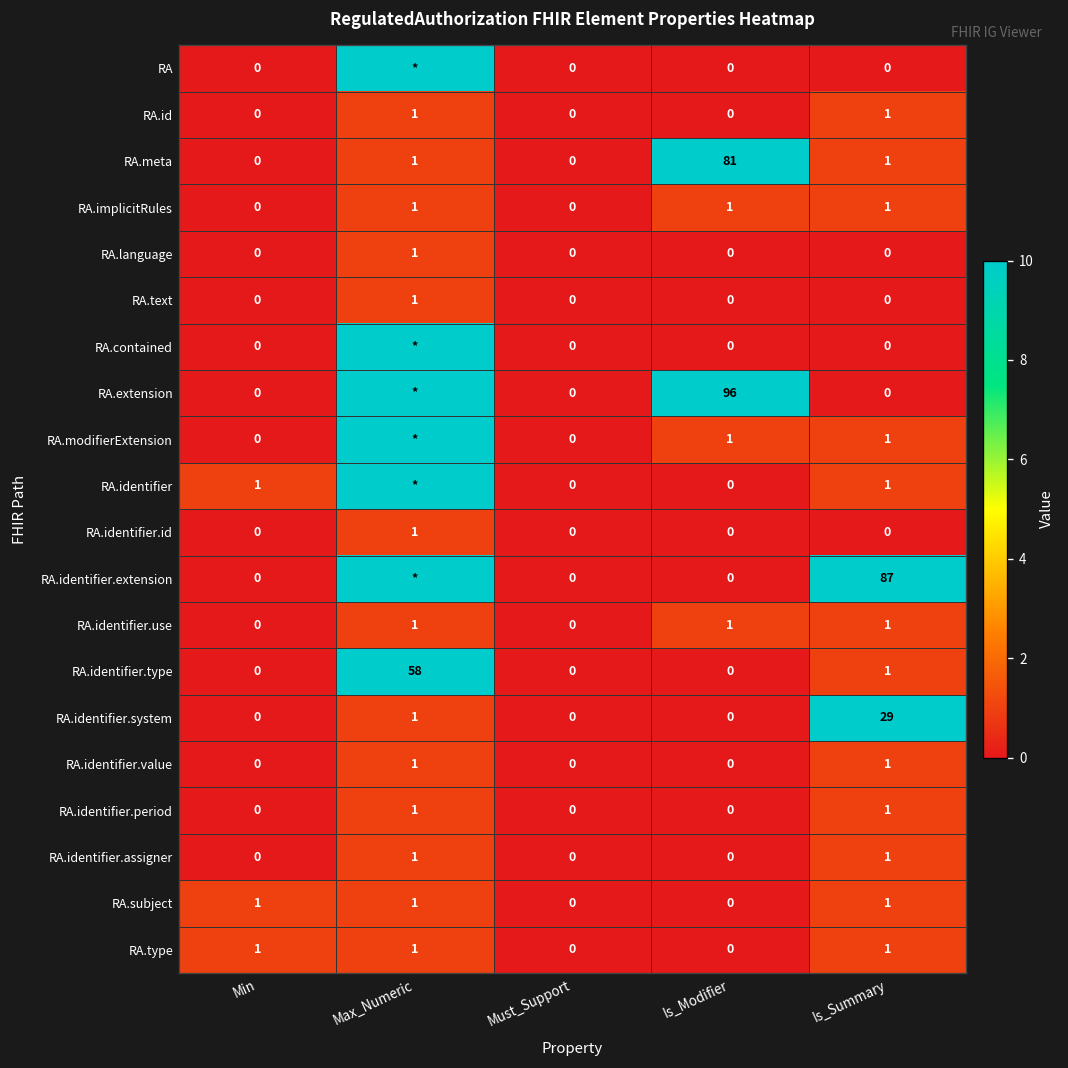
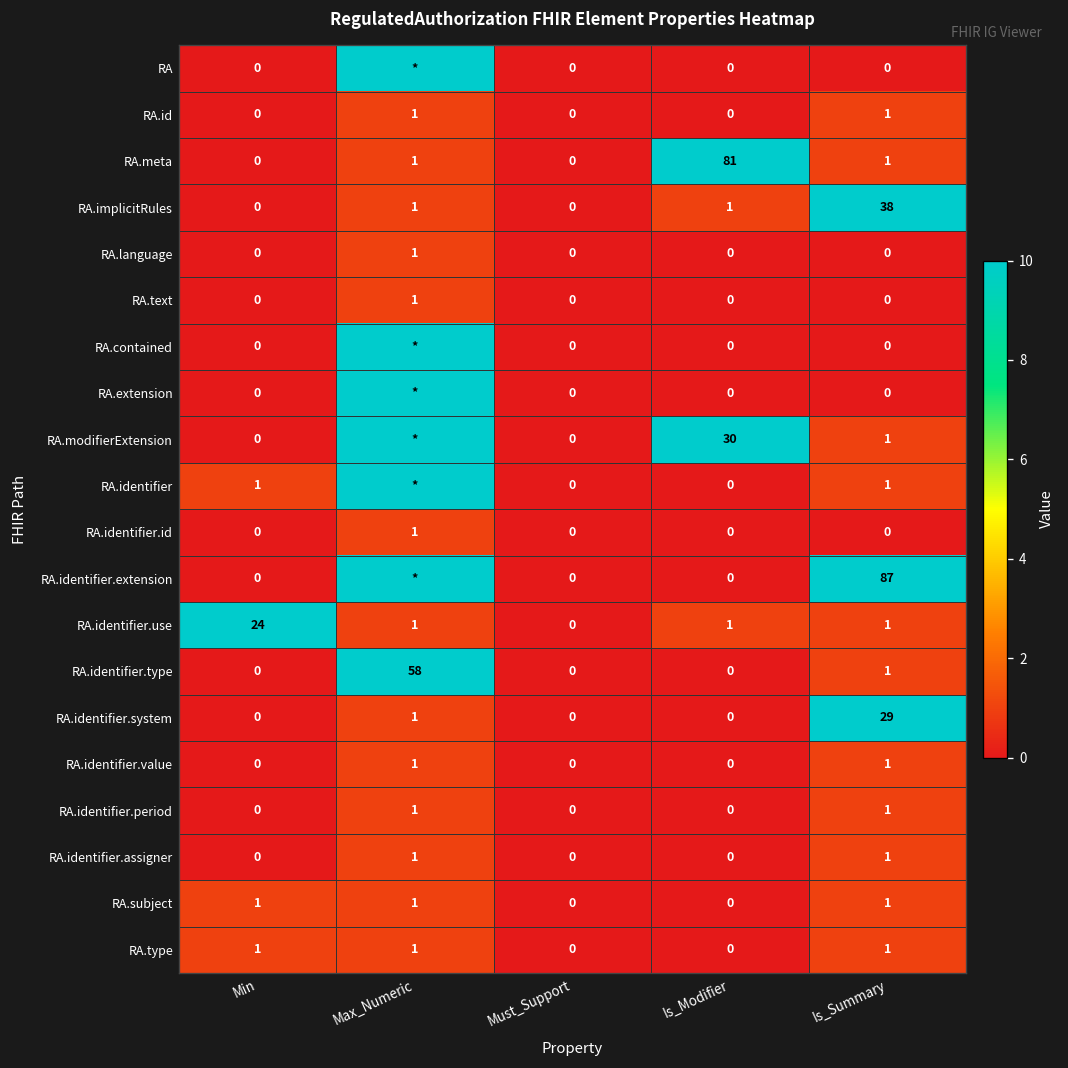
  {
    "RA": {
      "Min": 0,
      "Must_Support": 0,
      "Is_Modifier": 0,
      "Is_Summary": 0
    },
    "RA.id": {
      "Min": 0,
      "Max_Numeric": 1,
      "Must_Support": 0,
      "Is_Modifier": 0,
      "Is_Summary": 1
    },
    "RA.meta": {
      "Min": 0,
      "Max_Numeric": 1,
      "Must_Support": 0,
      "Is_Modifier": 81,
      "Is_Summary": 1
    },
    "RA.implicitRules": {
      "Min": 0,
      "Max_Numeric": 1,
      "Must_Support": 0,
      "Is_Modifier": 1,
-     "Is_Summary": 1
+     "Is_Summary": 38
    },
    "RA.language": {
      "Min": 0,
      "Max_Numeric": 1,
      "Must_Support": 0,
      "Is_Modifier": 0,
      "Is_Summary": 0
    },
    "RA.text": {
      "Min": 0,
      "Max_Numeric": 1,
      "Must_Support": 0,
      "Is_Modifier": 0,
      "Is_Summary": 0
    },
    "RA.contained": {
      "Min": 0,
      "Must_Support": 0,
      "Is_Modifier": 0,
      "Is_Summary": 0
    },
    "RA.extension": {
      "Min": 0,
      "Must_Support": 0,
-     "Is_Modifier": 96,
+     "Is_Modifier": 0,
      "Is_Summary": 0
    },
    "RA.modifierExtension": {
      "Min": 0,
      "Must_Support": 0,
-     "Is_Modifier": 1,
+     "Is_Modifier": 30,
      "Is_Summary": 1
    },
    "RA.identifier": {
      "Min": 1,
      "Must_Support": 0,
      "Is_Modifier": 0,
      "Is_Summary": 1
    },
    "RA.identifier.id": {
      "Min": 0,
      "Max_Numeric": 1,
      "Must_Support": 0,
      "Is_Modifier": 0,
      "Is_Summary": 0
    },
    "RA.identifier.extension": {
      "Min": 0,
      "Must_Support": 0,
      "Is_Modifier": 0,
      "Is_Summary": 87
    },
    "RA.identifier.use": {
-     "Min": 0,
+     "Min": 24,
      "Max_Numeric": 1,
      "Must_Support": 0,
      "Is_Modifier": 1,
      "Is_Summary": 1
    },
    "RA.identifier.type": {
      "Min": 0,
      "Max_Numeric": 58,
      "Must_Support": 0,
      "Is_Modifier": 0,
      "Is_Summary": 1
    },
    "RA.identifier.system": {
      "Min": 0,
      "Max_Numeric": 1,
      "Must_Support": 0,
      "Is_Modifier": 0,
      "Is_Summary": 29
    },
    "RA.identifier.value": {
      "Min": 0,
      "Max_Numeric": 1,
      "Must_Support": 0,
      "Is_Modifier": 0,
      "Is_Summary": 1
    },
    "RA.identifier.period": {
      "Min": 0,
      "Max_Numeric": 1,
      "Must_Support": 0,
      "Is_Modifier": 0,
      "Is_Summary": 1
    },
    "RA.identifier.assigner": {
      "Min": 0,
      "Max_Numeric": 1,
      "Must_Support": 0,
      "Is_Modifier": 0,
      "Is_Summary": 1
    },
    "RA.subject": {
      "Min": 1,
      "Max_Numeric": 1,
      "Must_Support": 0,
      "Is_Modifier": 0,
      "Is_Summary": 1
    },
    "RA.type": {
      "Min": 1,
      "Max_Numeric": 1,
      "Must_Support": 0,
      "Is_Modifier": 0,
      "Is_Summary": 1
    }
  }
